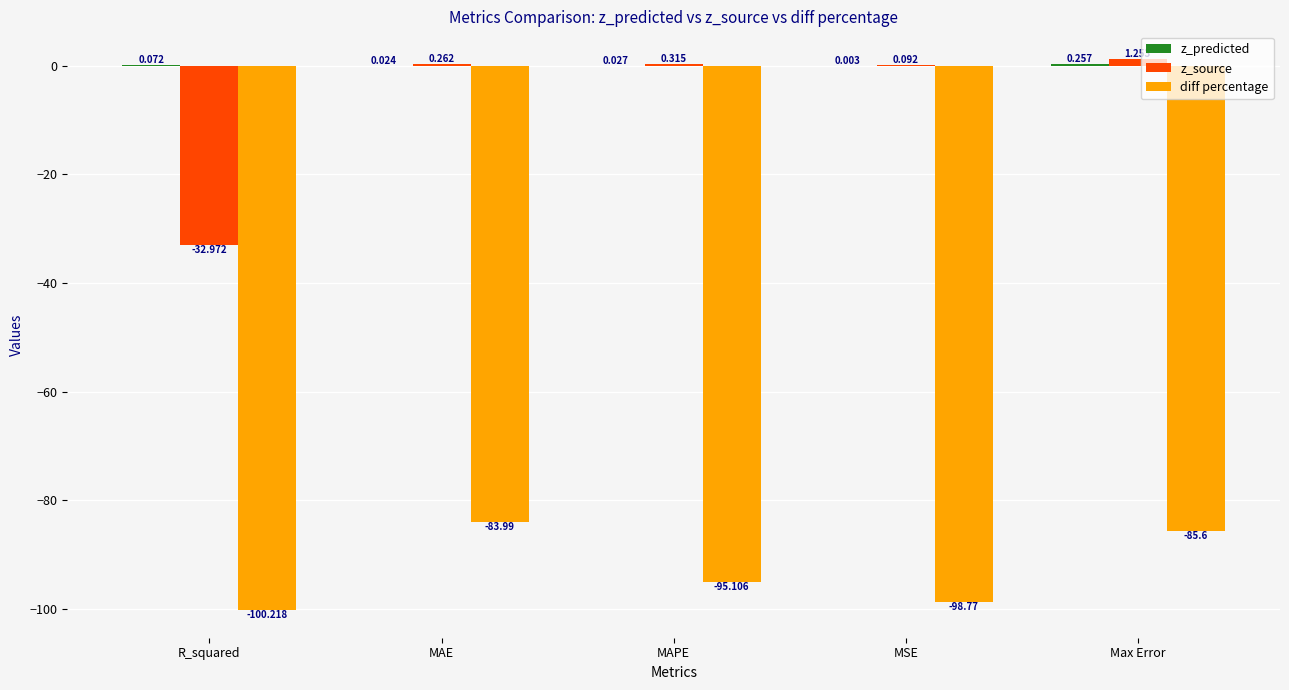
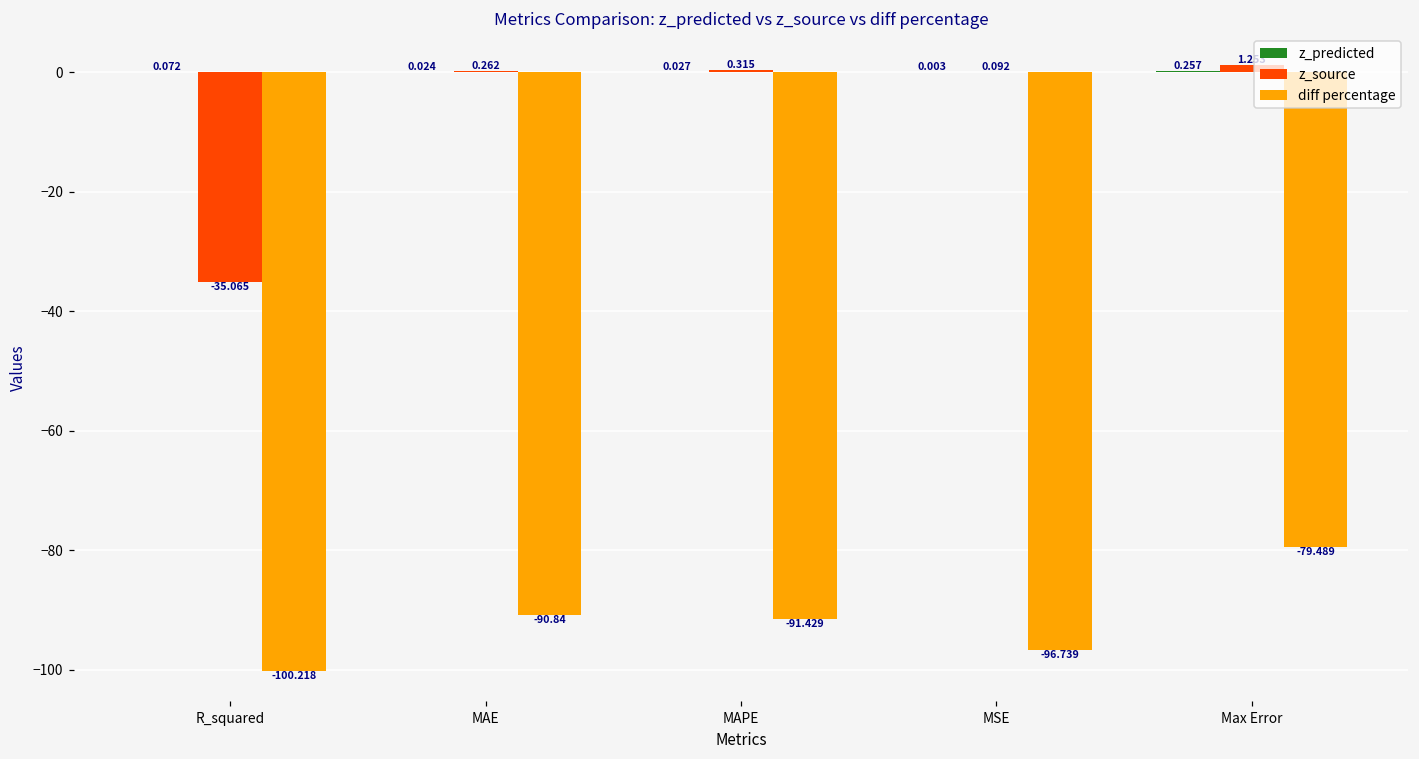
  {
    "z_predicted": {
      "R_squared": 0.072,
      "MAE": 0.024,
      "MAPE": 0.027,
      "MSE": 0.003,
      "Max Error": 0.257
    },
    "z_source": {
-     "R_squared": -32.972,
+     "R_squared": -35.065,
      "MAE": 0.262,
      "MAPE": 0.315,
      "MSE": 0.092
    },
    "diff percentage": {
      "R_squared": -100.218,
-     "MAE": -83.99,
-     "MAPE": -95.106,
-     "MSE": -98.77,
-     "Max Error": -85.6
+     "MAE": -90.84,
+     "MAPE": -91.429,
+     "MSE": -96.739,
+     "Max Error": -79.489
    }
  }
